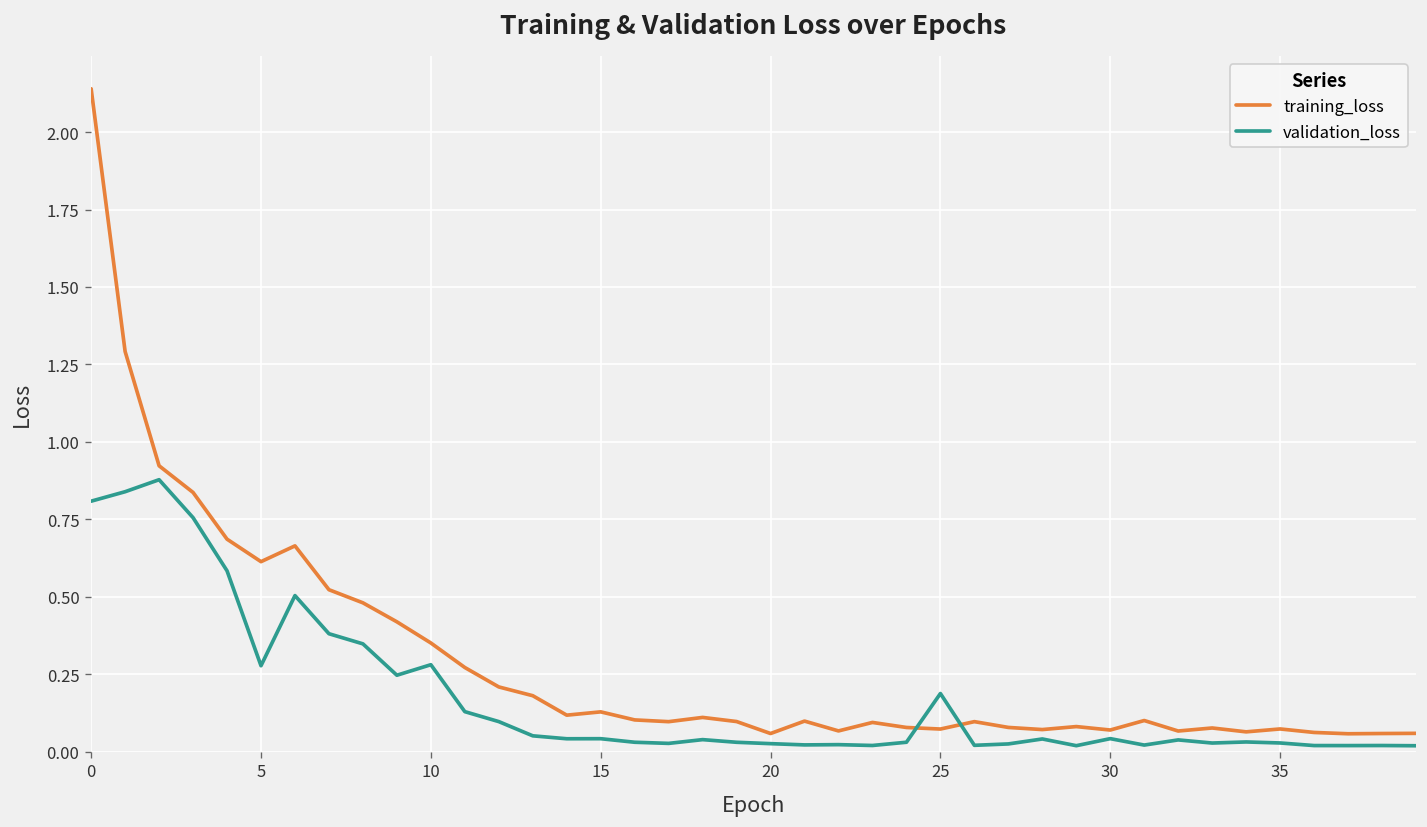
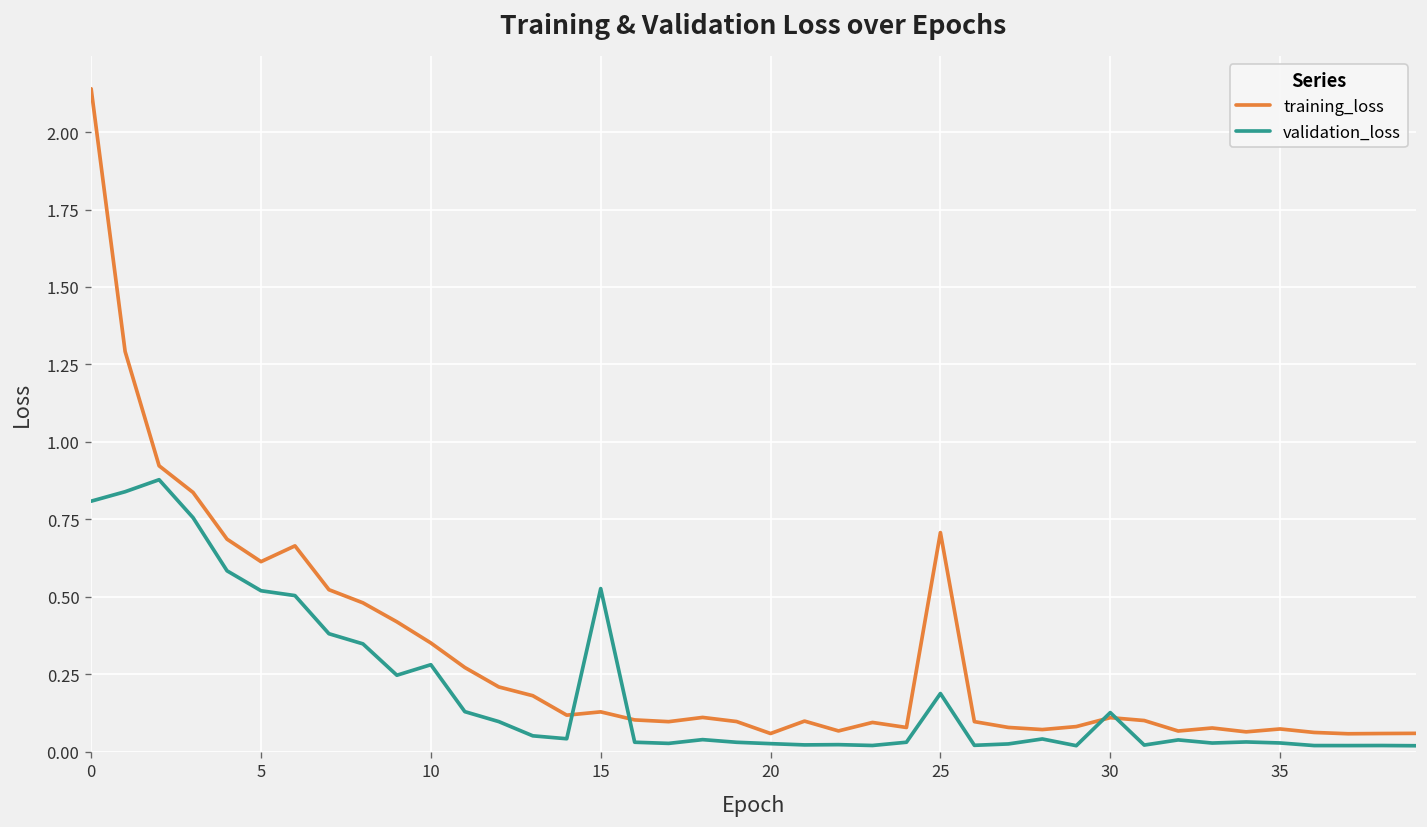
  {
    "training_loss": {
      "0": 2.14,
      "5": 0.61,
      "10": 0.35,
      "15": 0.13,
      "20": 0.06,
-     "25": 0.07,
-     "30": 0.07,
+     "25": 0.71,
+     "30": 0.11,
      "35": 0.07
    },
    "validation_loss": {
      "0": 0.81,
-     "5": 0.28,
+     "5": 0.52,
      "10": 0.28,
-     "15": 0.04,
+     "15": 0.53,
      "20": 0.03,
      "25": 0.19,
-     "30": 0.04,
+     "30": 0.13,
      "35": 0.03
    }
  }
